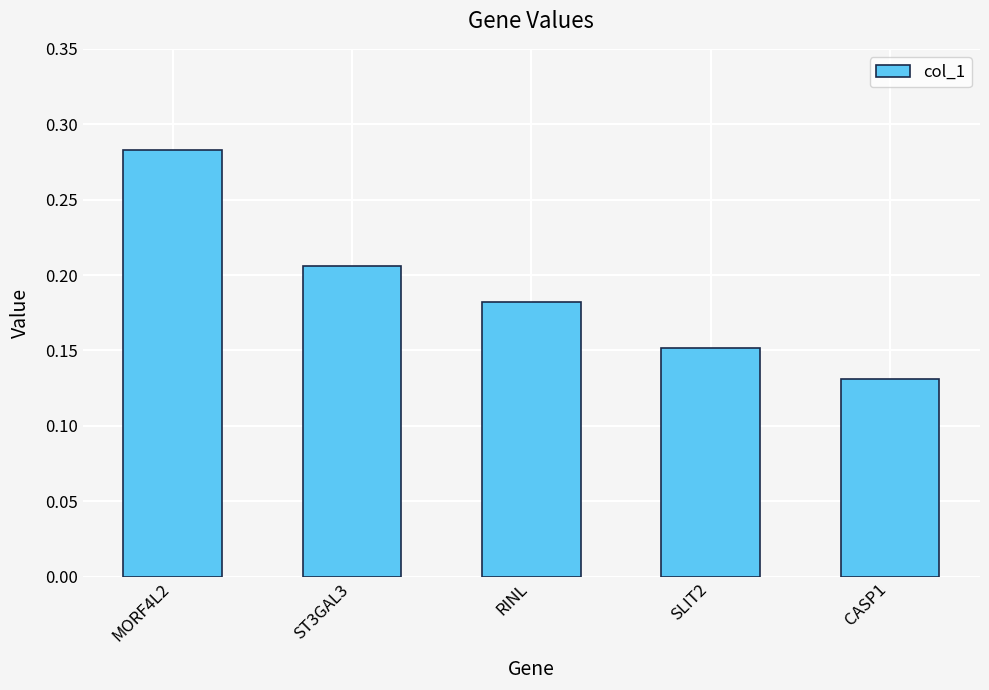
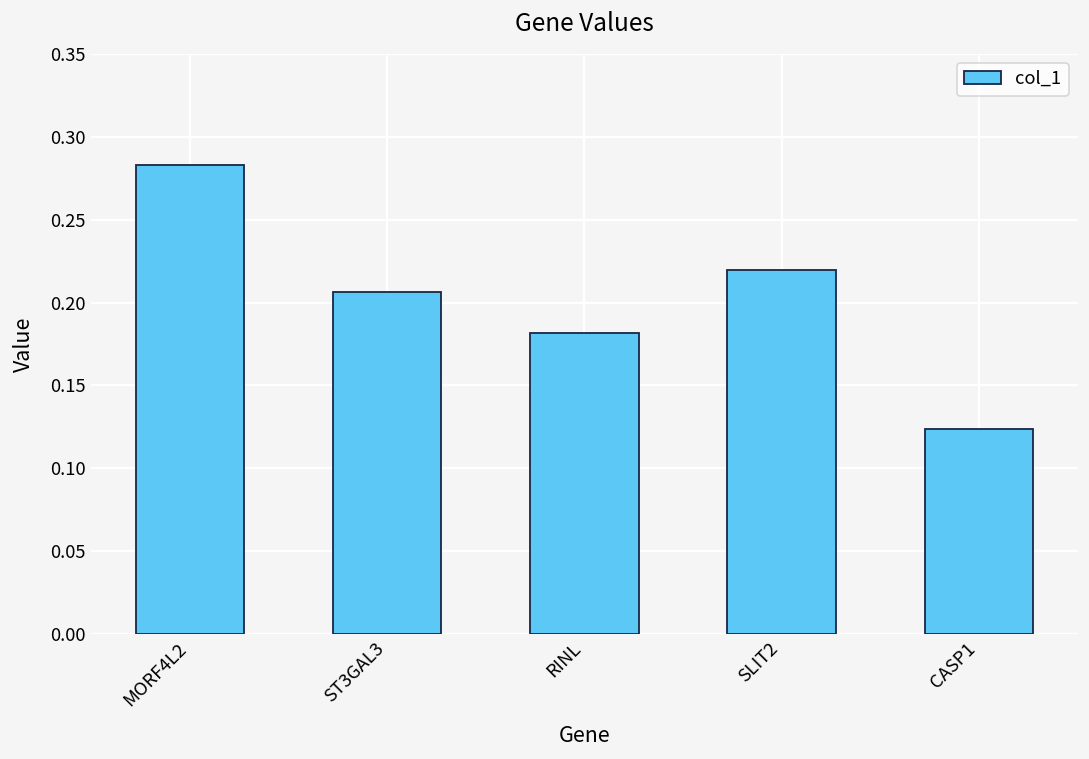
  {
    "MORF4L2": 0.283,
    "ST3GAL3": 0.206,
    "RINL": 0.182,
-   "SLIT2": 0.152,
-   "CASP1": 0.131
+   "SLIT2": 0.219,
+   "CASP1": 0.124
  }
